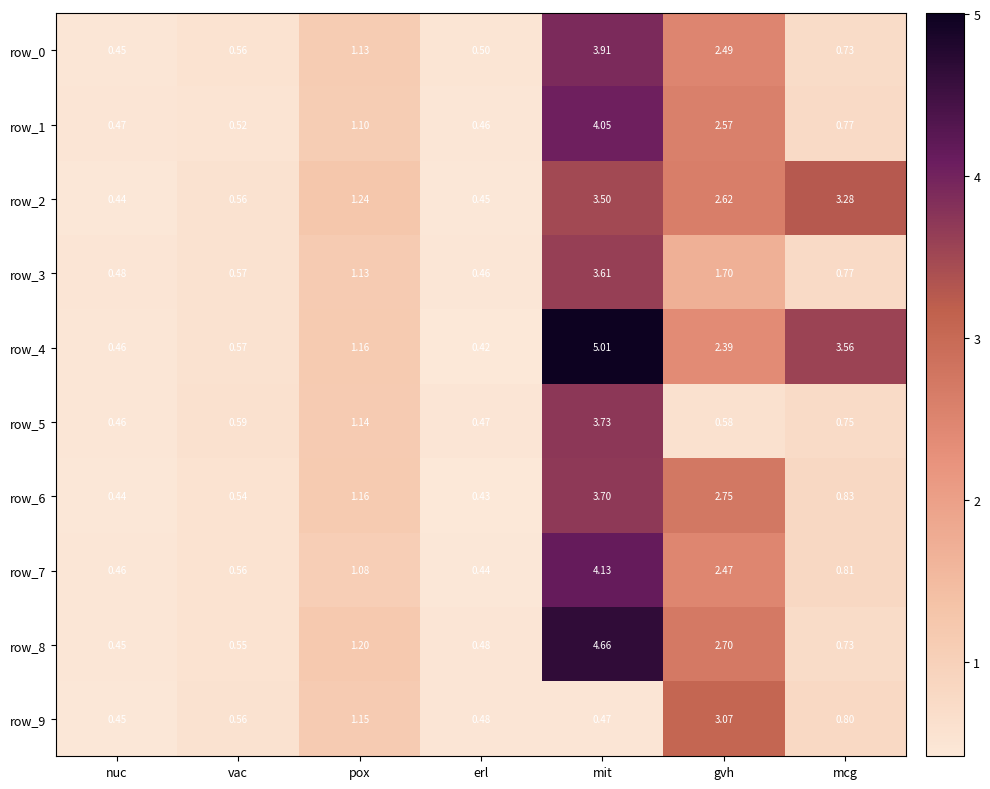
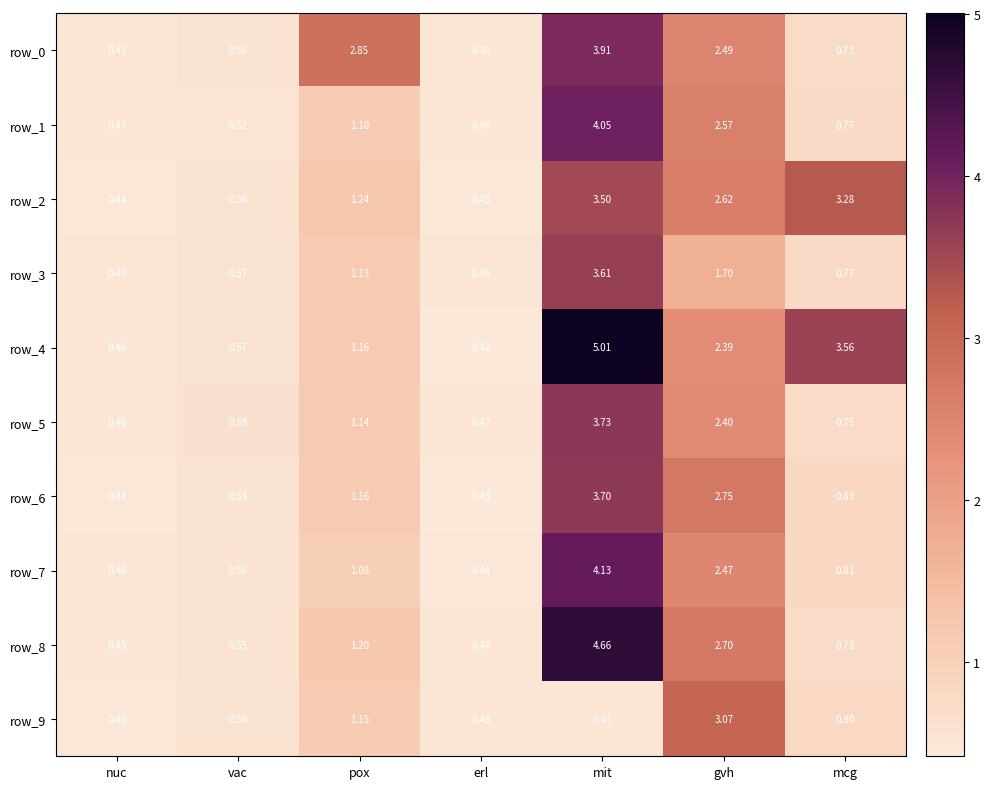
  {
    "row_0": {
-     "pox": 1.13,
+     "pox": 2.85,
      "mit": 3.91,
      "gvh": 2.49,
      "mcg": 0.73
    },
    "row_1": {
      "pox": 1.10,
      "mit": 4.05,
      "gvh": 2.57,
      "mcg": 0.77
    },
    "row_2": {
      "pox": 1.24,
      "mit": 3.50,
      "gvh": 2.62,
      "mcg": 3.28
    },
    "row_3": {
      "pox": 1.13,
      "mit": 3.61,
      "gvh": 1.70,
      "mcg": 0.77
    },
    "row_4": {
      "pox": 1.16,
      "mit": 5.01,
      "gvh": 2.39,
      "mcg": 3.56
    },
    "row_5": {
      "vac": 0.59,
      "pox": 1.14,
      "mit": 3.73,
-     "gvh": 0.58,
+     "gvh": 2.40,
      "mcg": 0.75
    },
    "row_6": {
      "pox": 1.16,
      "mit": 3.70,
      "gvh": 2.75,
      "mcg": 0.83
    },
    "row_7": {
      "pox": 1.08,
      "mit": 4.13,
      "gvh": 2.47,
      "mcg": 0.81
    },
    "row_8": {
      "pox": 1.20,
      "mit": 4.66,
      "gvh": 2.70,
      "mcg": 0.73
    },
    "row_9": {
      "pox": 1.15,
      "gvh": 3.07,
      "mcg": 0.80
    }
  }
